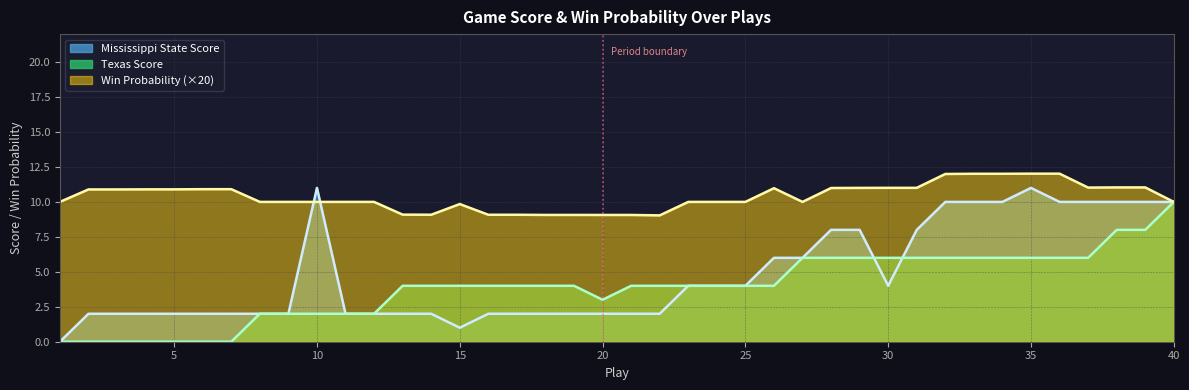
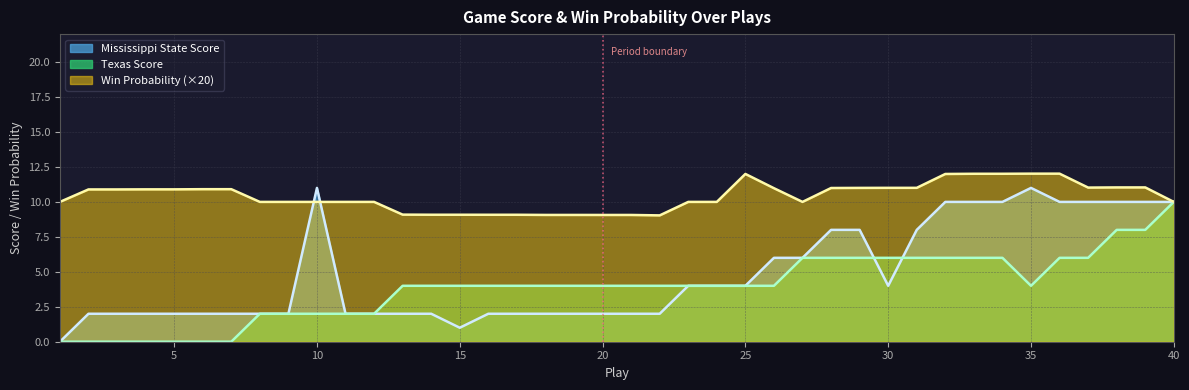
  {
    "Mississippi State Score": {
      "5": 2.0,
      "10": 11.0,
      "15": 1.0,
      "20": 2.0,
      "30": 4.0,
      "35": 11.0
    },
    "Texas Score": {
      "5": 0,
      "10": 2,
      "15": 4,
-     "20": 3,
+     "20": 4,
      "30": 6,
-     "35": 6
+     "35": 4
    },
    "Win Probability (×20)": {
      "5": 10.9,
      "10": 10.0,
-     "15": 9.8,
+     "15": 9.1,
      "20": 9.1,
-     "25": 10.0,
+     "25": 12.0,
      "30": 11.0,
      "35": 12.0
    }
  }
